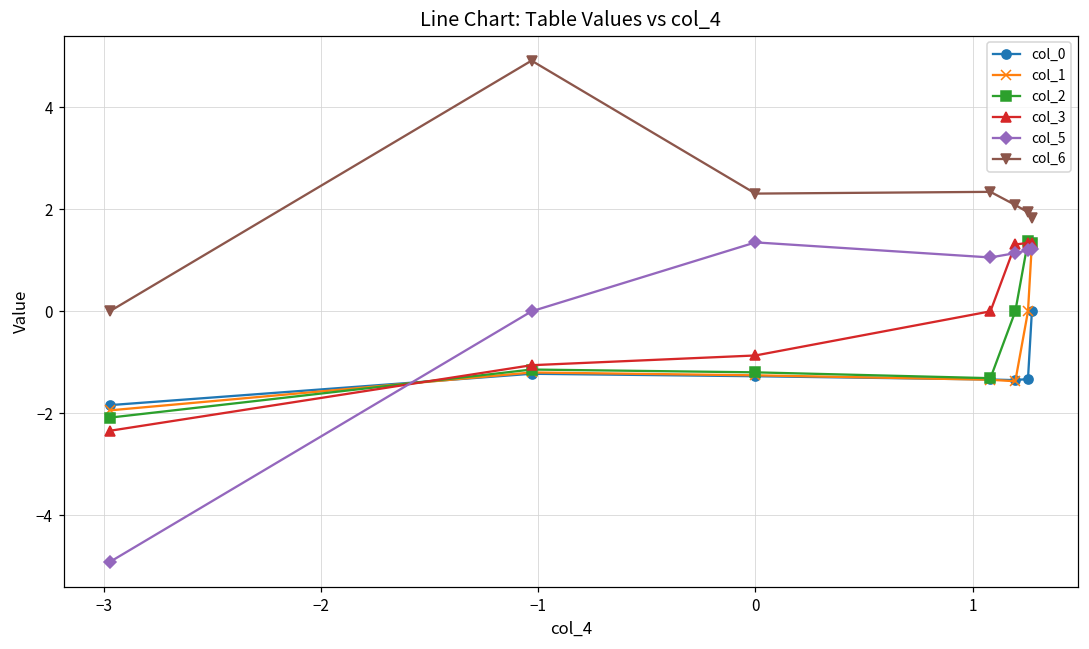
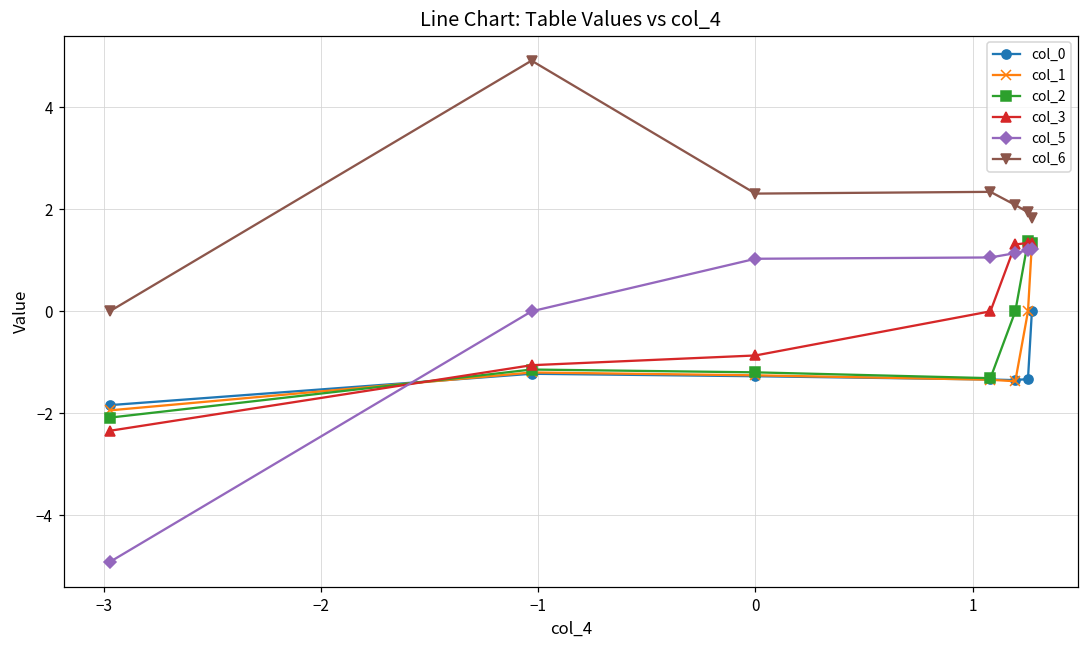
  {
    "col_2": {
      "0": -1.2
    },
    "col_3": {
      "0": -0.9
    },
    "col_5": {
-     "0": 1.4
+     "0": 1.0
    },
    "col_6": {
      "0": 2.3
    }
  }
